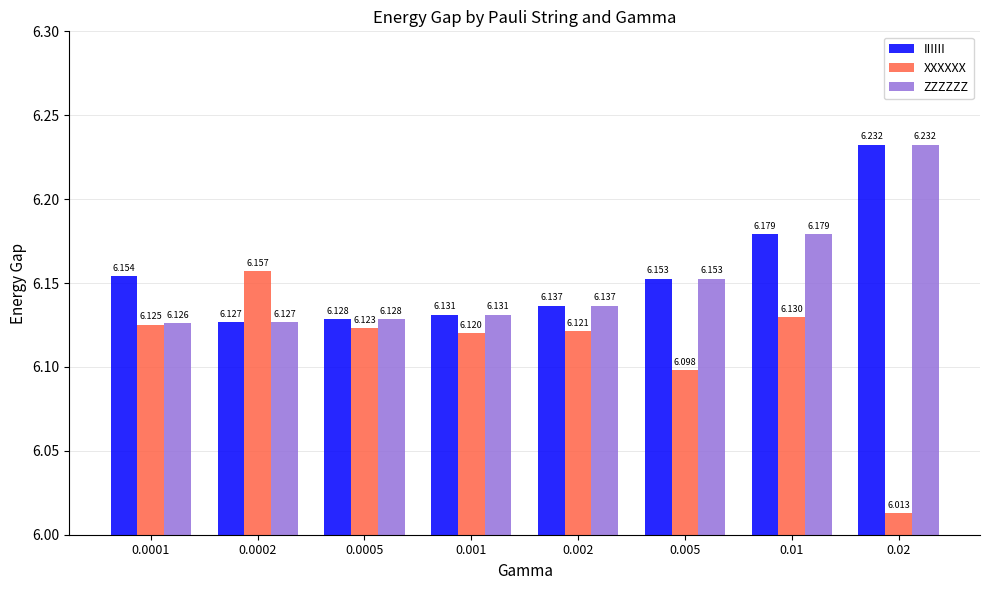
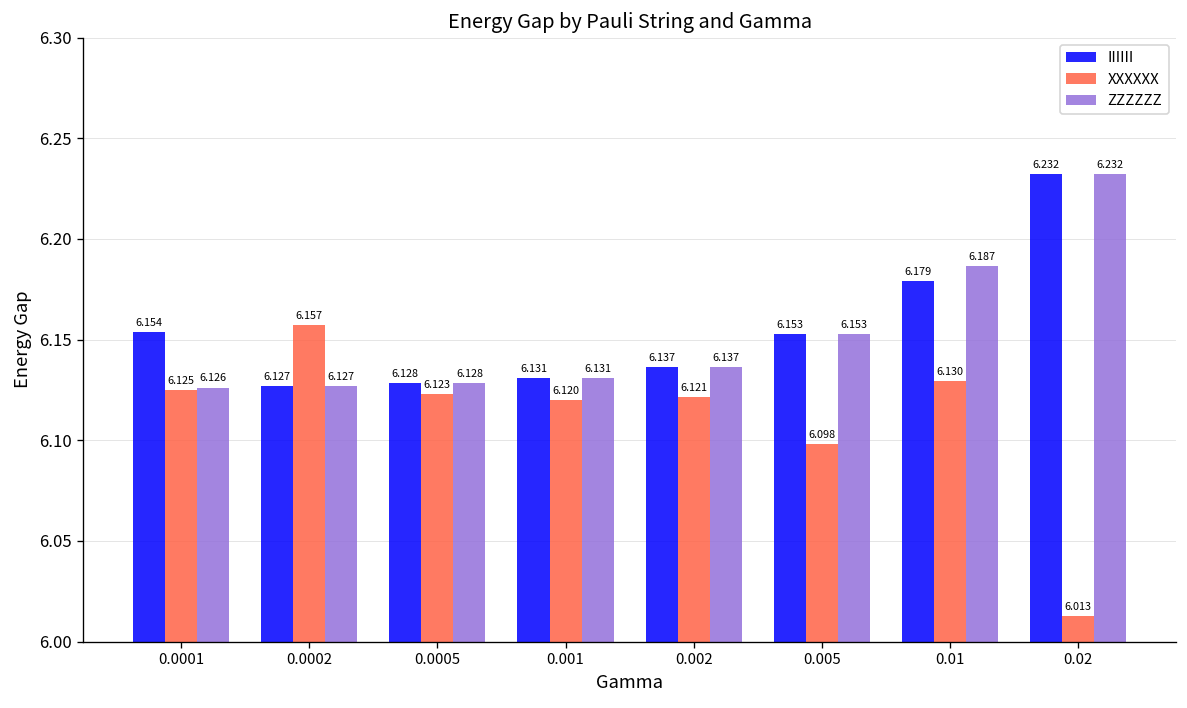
  {
    "IIIIII": {
      "0.0001": 6.154,
      "0.0002": 6.127,
      "0.0005": 6.128,
      "0.001": 6.131,
      "0.002": 6.137,
      "0.005": 6.153,
      "0.01": 6.179,
      "0.02": 6.232
    },
    "XXXXXX": {
      "0.0001": 6.125,
      "0.0002": 6.157,
      "0.0005": 6.123,
      "0.001": 6.120,
      "0.002": 6.121,
      "0.005": 6.098,
      "0.01": 6.130,
      "0.02": 6.013
    },
    "ZZZZZZ": {
      "0.0001": 6.126,
      "0.0002": 6.127,
      "0.0005": 6.128,
      "0.001": 6.131,
      "0.002": 6.137,
      "0.005": 6.153,
-     "0.01": 6.179,
+     "0.01": 6.187,
      "0.02": 6.232
    }
  }
